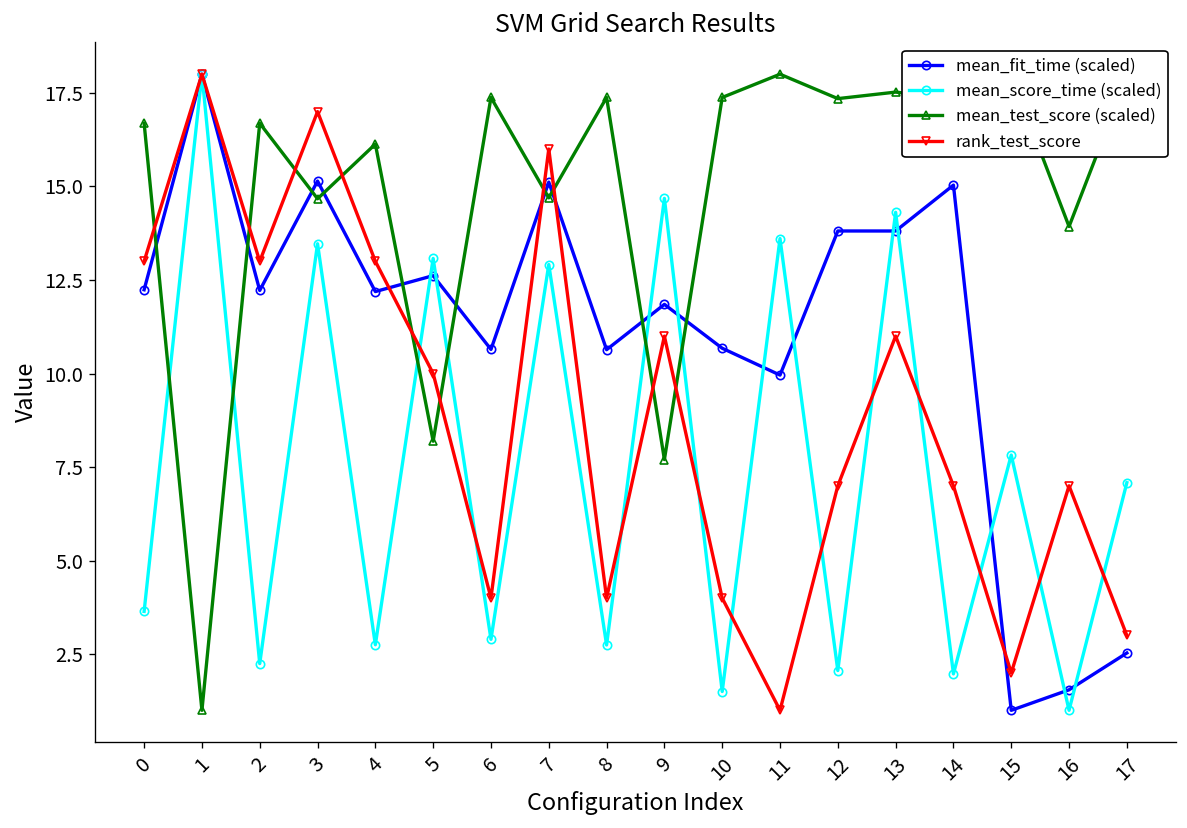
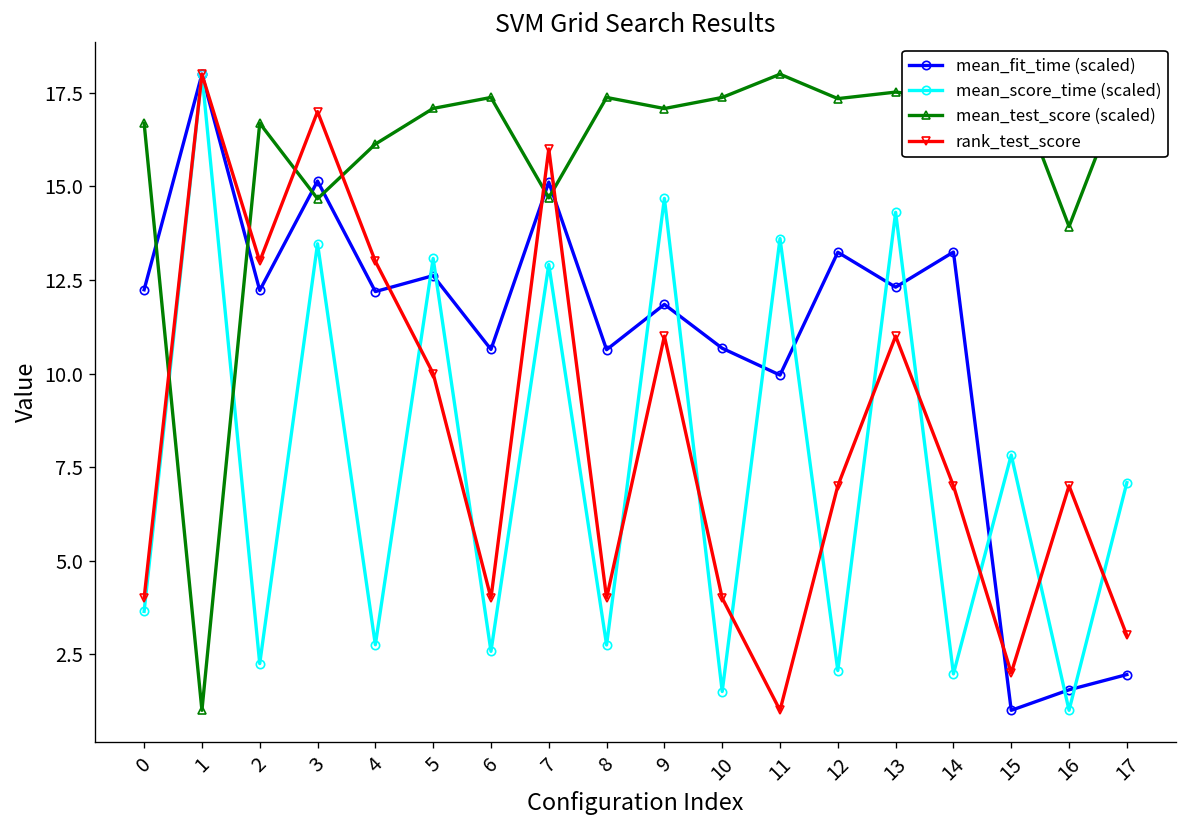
  {
    "mean_fit_time (scaled)": {
      "0": 12.2,
      "2": 12.2,
      "3": 15.1,
      "4": 12.2,
      "5": 12.6,
      "6": 10.6,
      "7": 15.1,
      "8": 10.6,
      "9": 11.8,
      "10": 10.7,
      "11": 10.0,
-     "12": 13.8,
-     "13": 13.8,
-     "14": 15.0,
+     "12": 13.2,
+     "13": 12.3,
+     "14": 13.2,
      "15": 1.0,
      "16": 1.5,
-     "17": 2.5
+     "17": 2.0
    },
    "mean_score_time (scaled)": {
      "0": 3.6,
      "2": 2.2,
      "3": 13.5,
      "4": 2.8,
      "5": 13.1,
-     "6": 2.9,
+     "6": 2.6,
      "7": 12.9,
      "8": 2.7,
      "9": 14.7,
      "10": 1.5,
      "11": 13.6,
      "12": 2.1,
      "13": 14.3,
      "14": 2.0,
      "15": 7.8,
      "16": 1.0,
      "17": 7.1
    },
    "mean_test_score (scaled)": {
      "0": 16.7,
      "1": 1.0,
      "2": 16.7,
      "3": 14.7,
      "4": 16.1,
-     "5": 8.2,
+     "5": 17.1,
      "6": 17.4,
      "7": 14.7,
      "8": 17.4,
-     "9": 7.7,
+     "9": 17.1,
      "10": 17.4,
      "11": 18.0,
      "12": 17.3,
      "13": 17.5,
      "16": 13.9
    },
    "rank_test_score": {
-     "0": 13,
+     "0": 4,
      "2": 13,
      "3": 17,
      "4": 13,
      "5": 10,
      "6": 4,
      "7": 16,
      "8": 4,
      "9": 11,
      "10": 4,
      "11": 1,
      "12": 7,
      "13": 11,
      "14": 7,
      "15": 2,
      "16": 7,
      "17": 3
    }
  }
